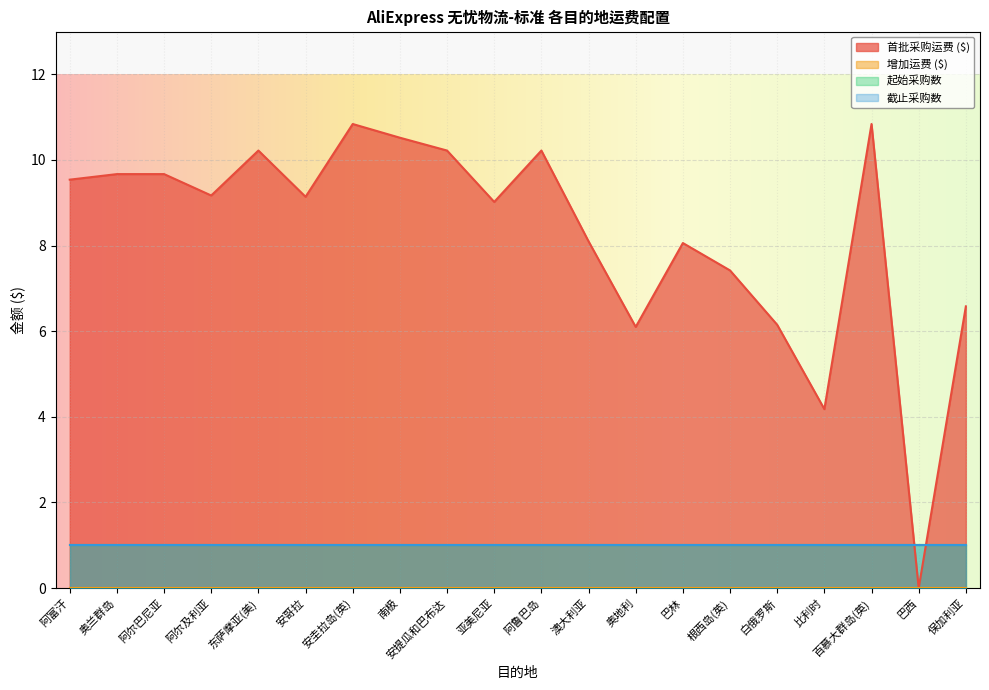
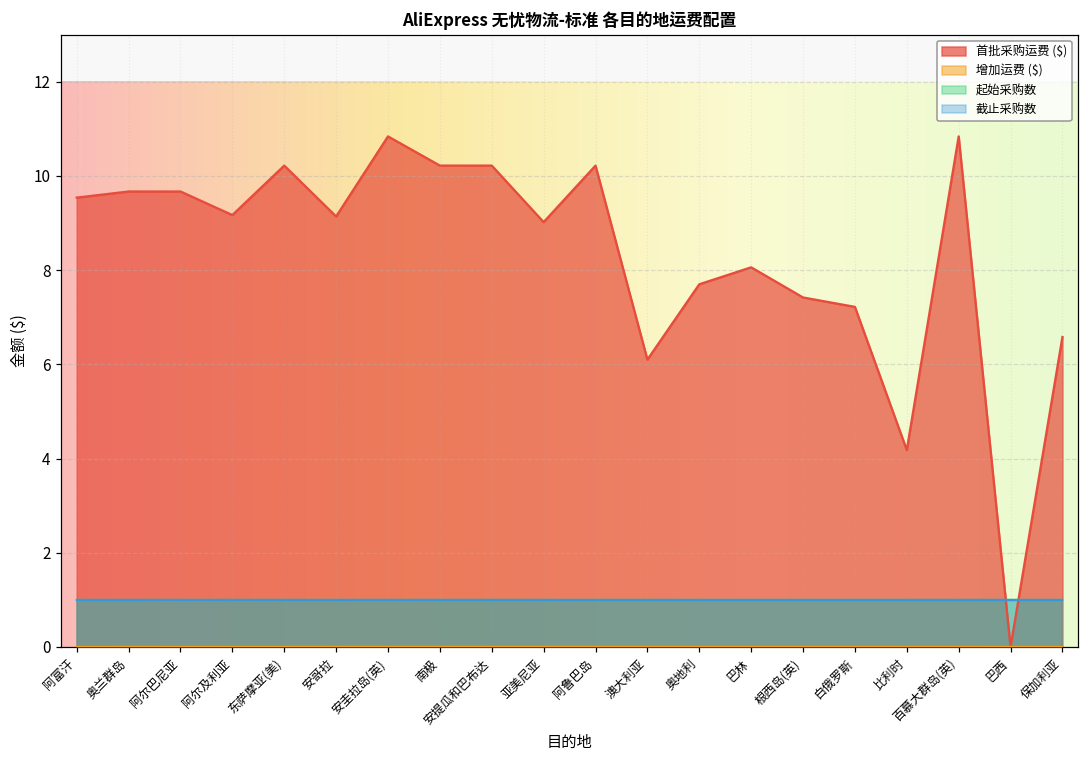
  {
    "首批采购运费 ($)": {
      "阿富汗": 9.5,
      "奥兰群岛": 9.7,
      "阿尔巴尼亚": 9.7,
      "阿尔及利亚": 9.2,
      "东萨摩亚(美)": 10.2,
      "安哥拉": 9.1,
      "安圭拉岛(英)": 10.8,
-     "南极": 10.5,
+     "南极": 10.2,
      "安提瓜和巴布达": 10.2,
      "亚美尼亚": 9.0,
      "阿鲁巴岛": 10.2,
-     "澳大利亚": 8.1,
-     "奥地利": 6.1,
+     "澳大利亚": 6.1,
+     "奥地利": 7.7,
      "巴林": 8.1,
      "根西岛(英)": 7.4,
-     "白俄罗斯": 6.2,
+     "白俄罗斯": 7.2,
      "比利时": 4.2,
      "百慕大群岛(英)": 10.8,
      "保加利亚": 6.6
    },
    "增加运费 ($)": {
      "阿富汗": 0.0,
      "奥兰群岛": 0.0,
      "阿尔巴尼亚": 0.0,
      "阿尔及利亚": 0.0,
      "东萨摩亚(美)": 0.0,
      "安哥拉": 0.0,
      "安圭拉岛(英)": 0.0,
      "南极": 0.0,
      "安提瓜和巴布达": 0.0,
      "亚美尼亚": 0.0,
      "阿鲁巴岛": 0.0,
      "澳大利亚": 0.0,
      "奥地利": 0.0,
      "巴林": 0.0,
      "根西岛(英)": 0.0,
      "白俄罗斯": 0.0,
      "比利时": 0.0,
      "百慕大群岛(英)": 0.0,
      "保加利亚": 0.0
    },
    "截止采购数": {
      "阿富汗": 1.0,
      "奥兰群岛": 1.0,
      "阿尔巴尼亚": 1.0,
      "阿尔及利亚": 1.0,
      "东萨摩亚(美)": 1.0,
      "安哥拉": 1.0,
      "安圭拉岛(英)": 1.0,
      "南极": 1.0,
      "安提瓜和巴布达": 1.0,
      "亚美尼亚": 1.0,
      "阿鲁巴岛": 1.0,
      "澳大利亚": 1.0,
      "奥地利": 1.0,
      "巴林": 1.0,
      "根西岛(英)": 1.0,
      "白俄罗斯": 1.0,
      "比利时": 1.0,
      "百慕大群岛(英)": 1.0,
      "巴西": 1.0,
      "保加利亚": 1.0
    }
  }
